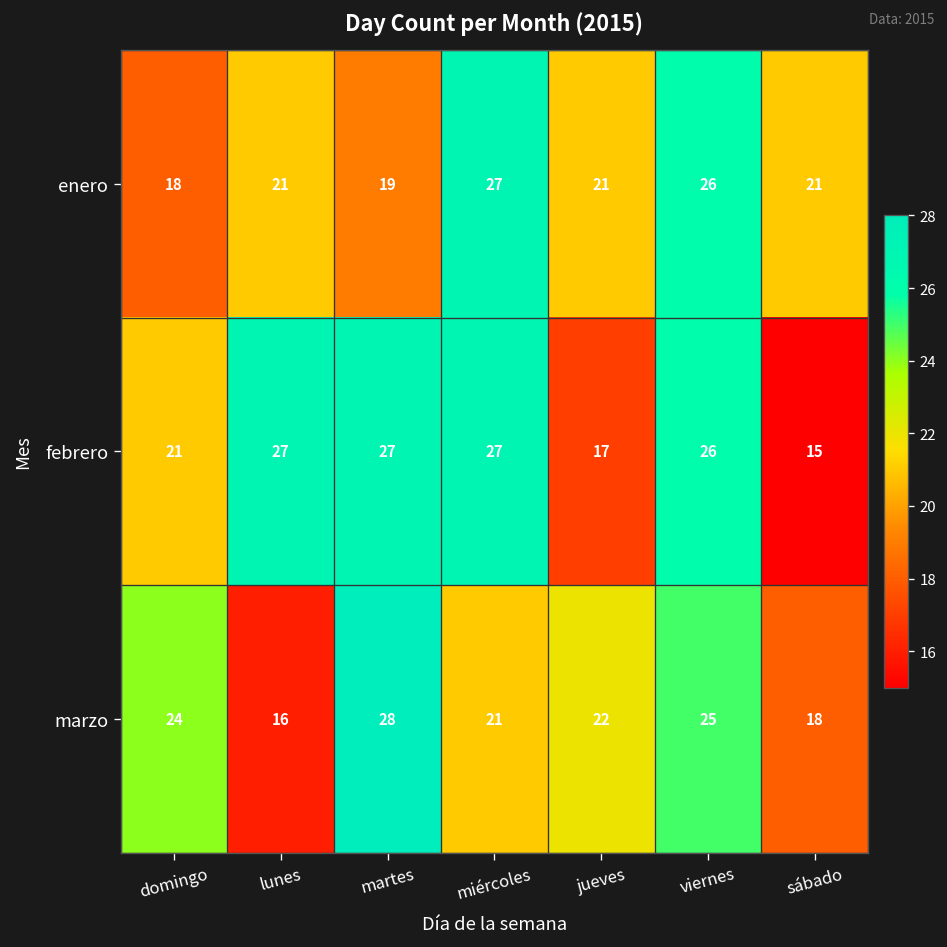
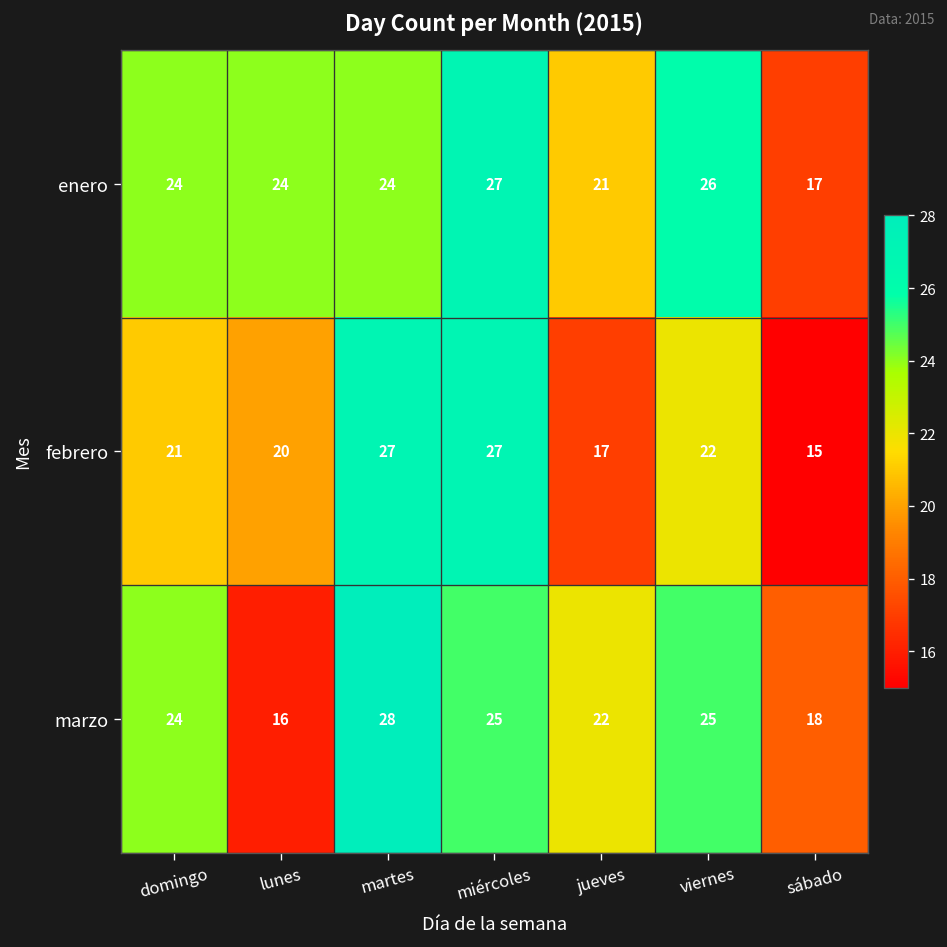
  {
    "enero": {
-     "domingo": 18,
-     "lunes": 21,
-     "martes": 19,
+     "domingo": 24,
+     "lunes": 24,
+     "martes": 24,
      "miércoles": 27,
      "jueves": 21,
      "viernes": 26,
-     "sábado": 21
+     "sábado": 17
    },
    "febrero": {
      "domingo": 21,
-     "lunes": 27,
+     "lunes": 20,
      "martes": 27,
      "miércoles": 27,
      "jueves": 17,
-     "viernes": 26,
+     "viernes": 22,
      "sábado": 15
    },
    "marzo": {
      "domingo": 24,
      "lunes": 16,
      "martes": 28,
-     "miércoles": 21,
+     "miércoles": 25,
      "jueves": 22,
      "viernes": 25,
      "sábado": 18
    }
  }
